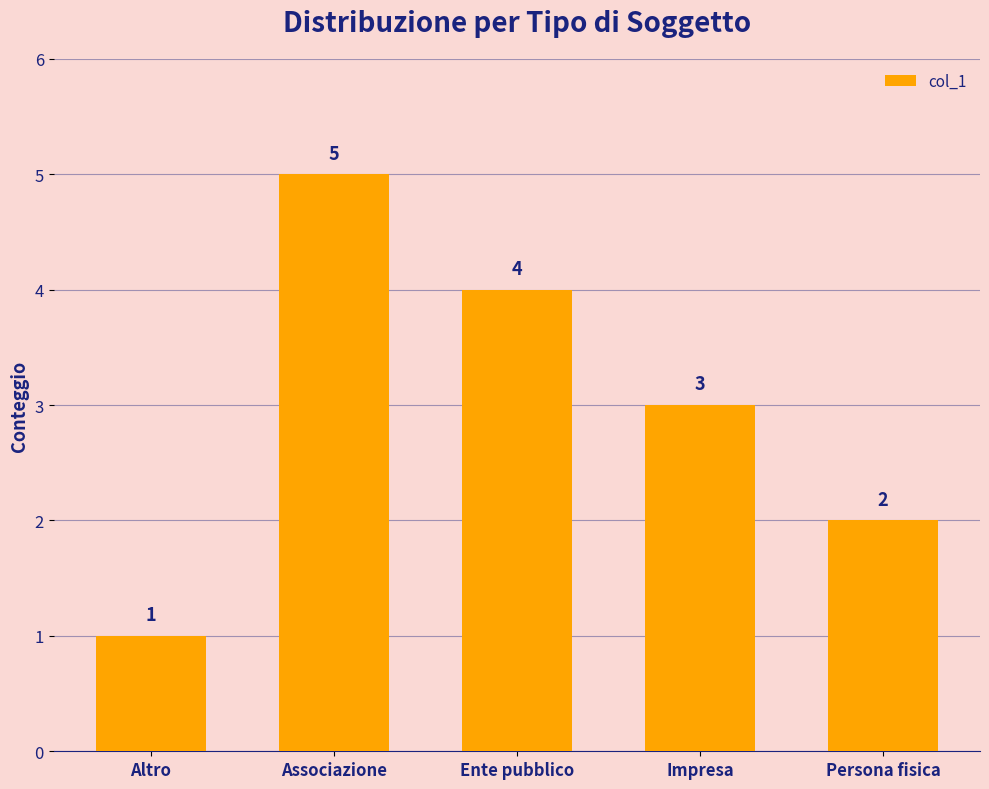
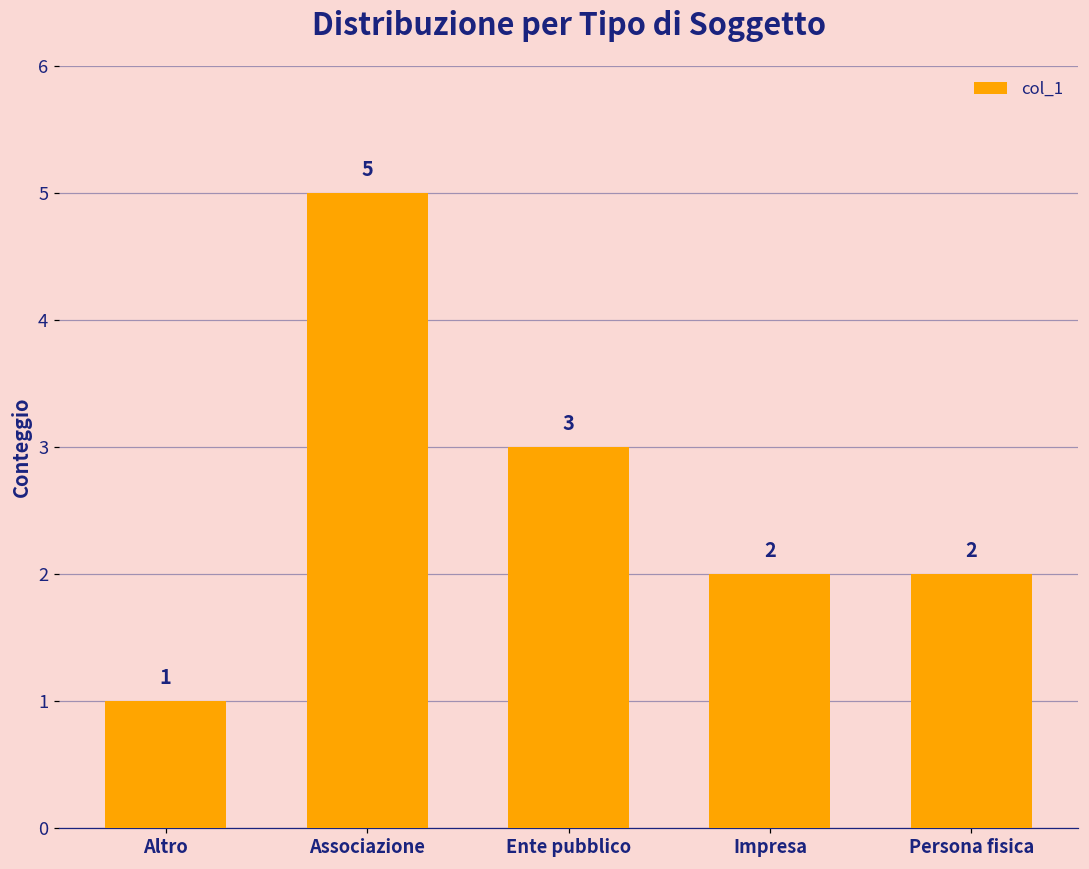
  {
    "Altro": 1,
    "Associazione": 5,
-   "Ente pubblico": 4,
-   "Impresa": 3,
+   "Ente pubblico": 3,
+   "Impresa": 2,
    "Persona fisica": 2
  }
